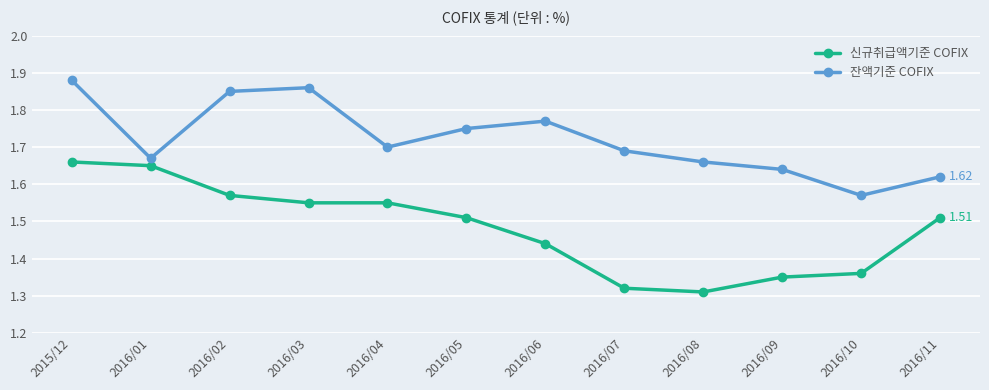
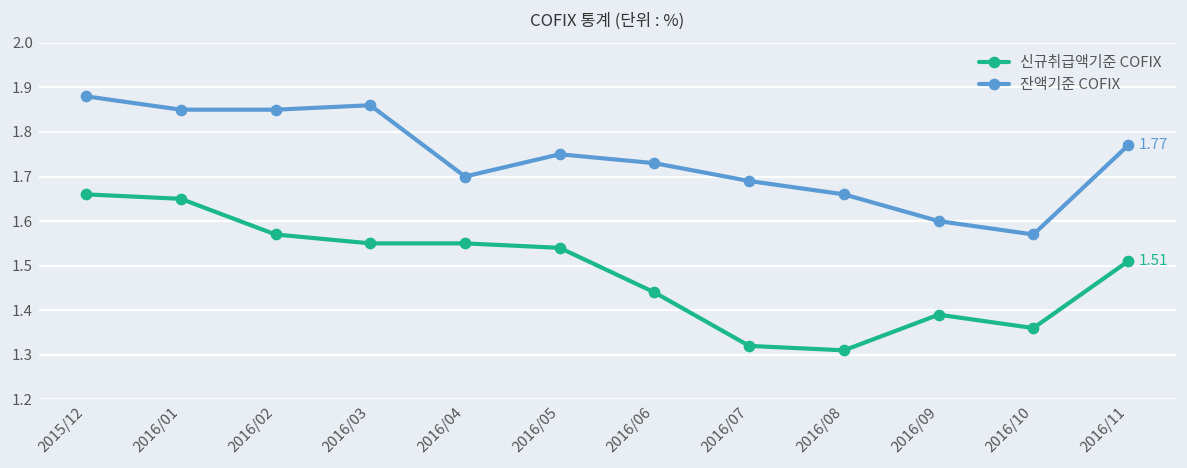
  {
    "신규취급액기준 COFIX": {
      "2015/12": 1.66,
      "2016/01": 1.65,
      "2016/02": 1.57,
      "2016/03": 1.55,
      "2016/04": 1.55,
-     "2016/05": 1.51,
+     "2016/05": 1.54,
      "2016/06": 1.44,
      "2016/07": 1.32,
      "2016/08": 1.31,
-     "2016/09": 1.35,
+     "2016/09": 1.39,
      "2016/10": 1.36
    },
    "잔액기준 COFIX": {
-     "2016/01": 1.67,
-     "2016/06": 1.77,
-     "2016/09": 1.64,
-     "2016/11": 1.62
+     "2016/01": 1.85,
+     "2016/06": 1.73,
+     "2016/09": 1.60,
+     "2016/11": 1.77
    }
  }
